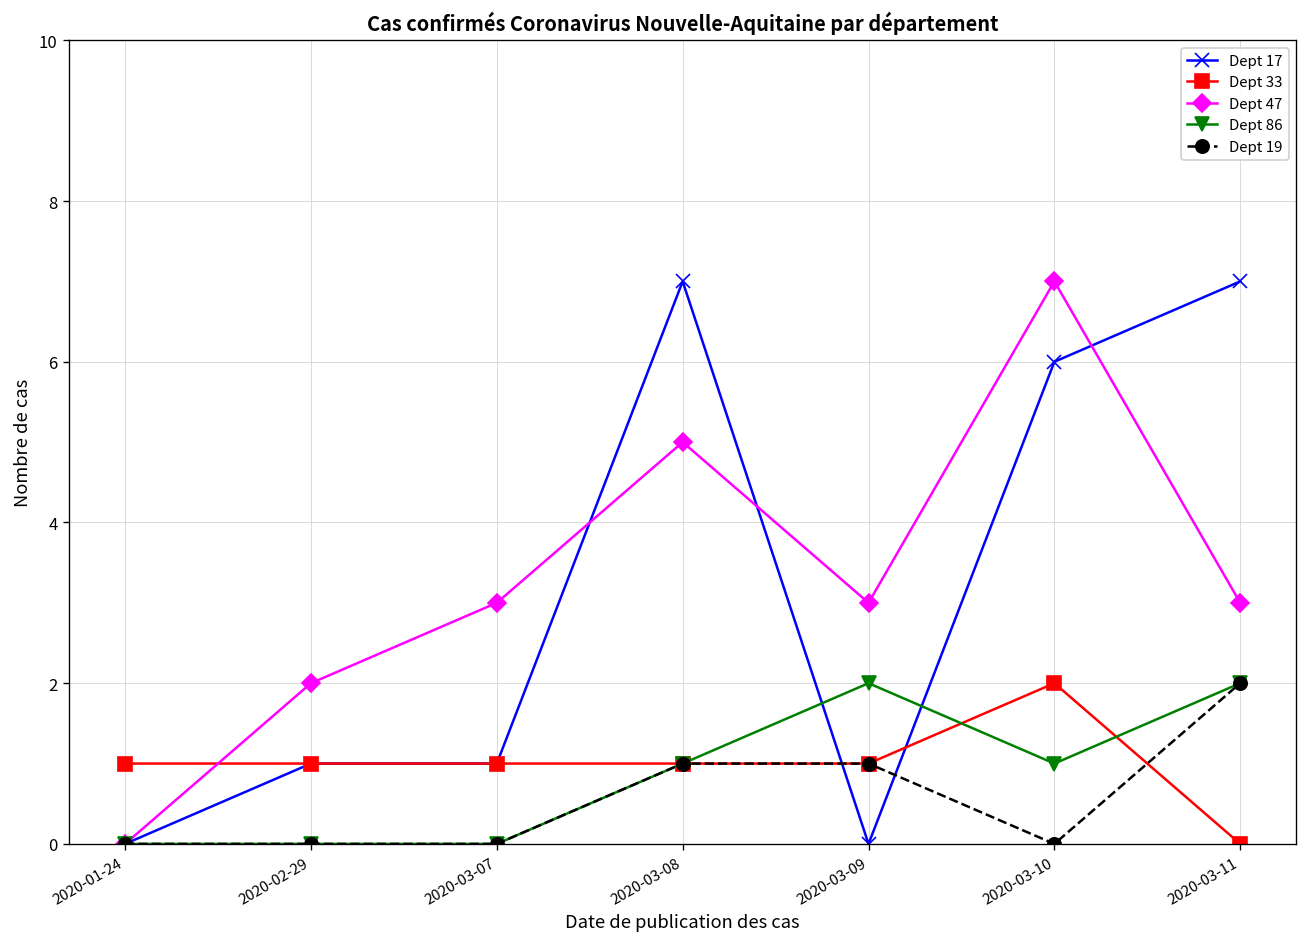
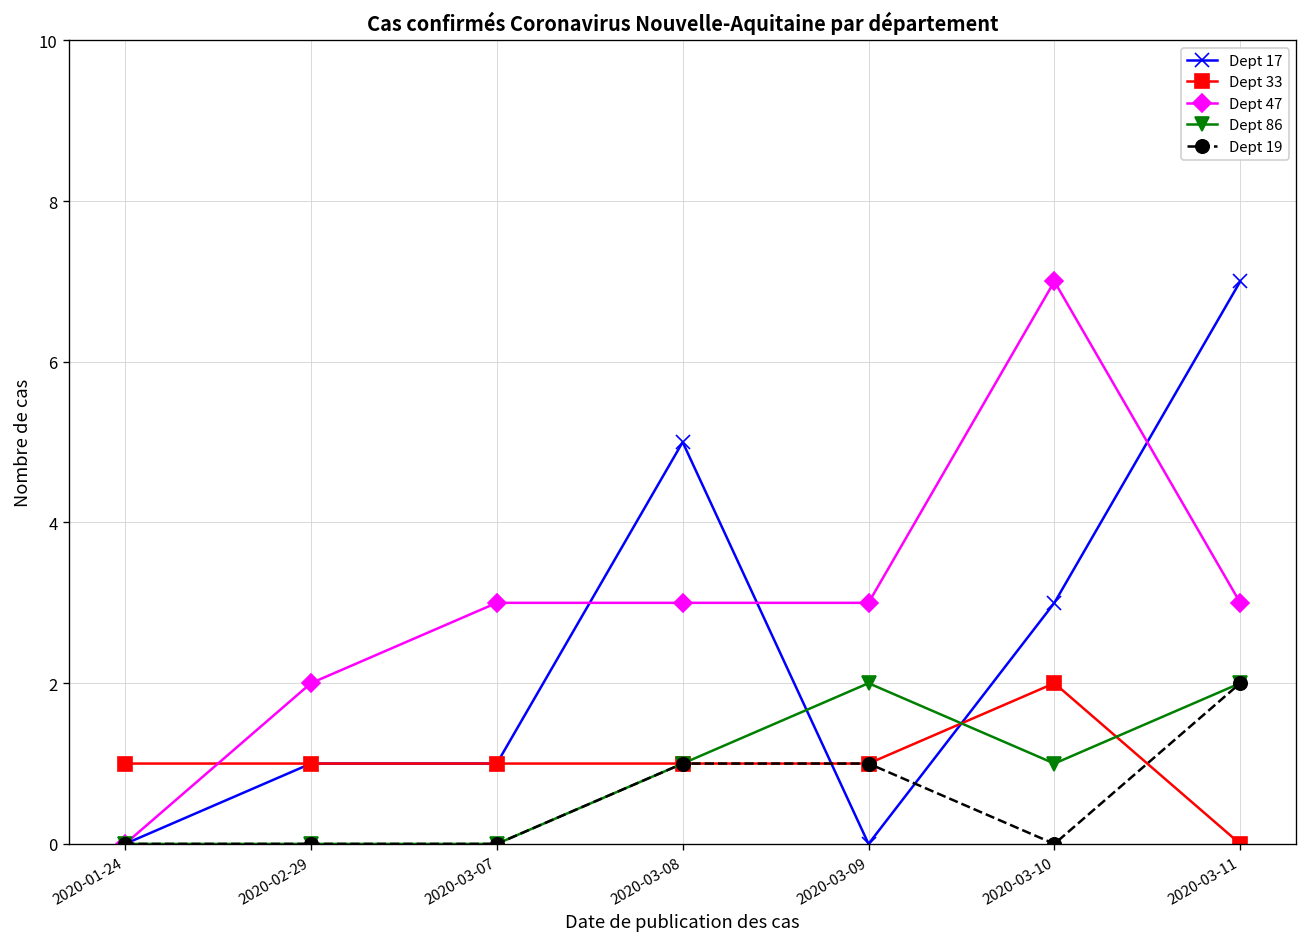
  {
    "Dept 17": {
-     "2020-03-08": 7,
+     "2020-03-08": 5,
      "2020-03-09": 0,
-     "2020-03-10": 6,
+     "2020-03-10": 3,
      "2020-03-11": 7
    },
    "Dept 33": {
      "2020-01-24": 1,
      "2020-03-10": 2,
      "2020-03-11": 0
    },
    "Dept 47": {
      "2020-02-29": 2,
      "2020-03-07": 3,
-     "2020-03-08": 5,
+     "2020-03-08": 3,
      "2020-03-09": 3,
      "2020-03-10": 7,
      "2020-03-11": 3
    },
    "Dept 86": {
      "2020-03-09": 2,
      "2020-03-10": 1
    },
    "Dept 19": {
      "2020-03-10": 0
    }
  }
